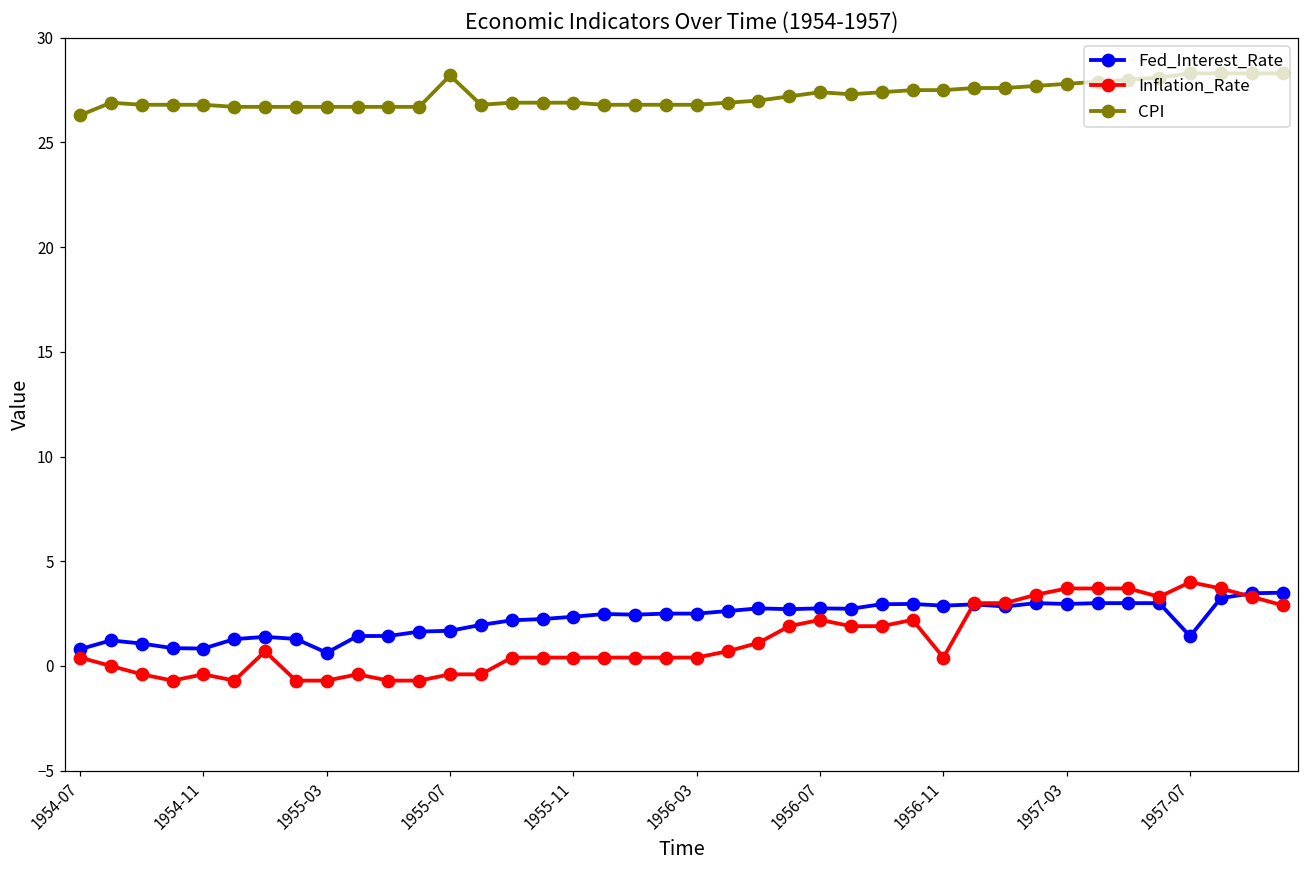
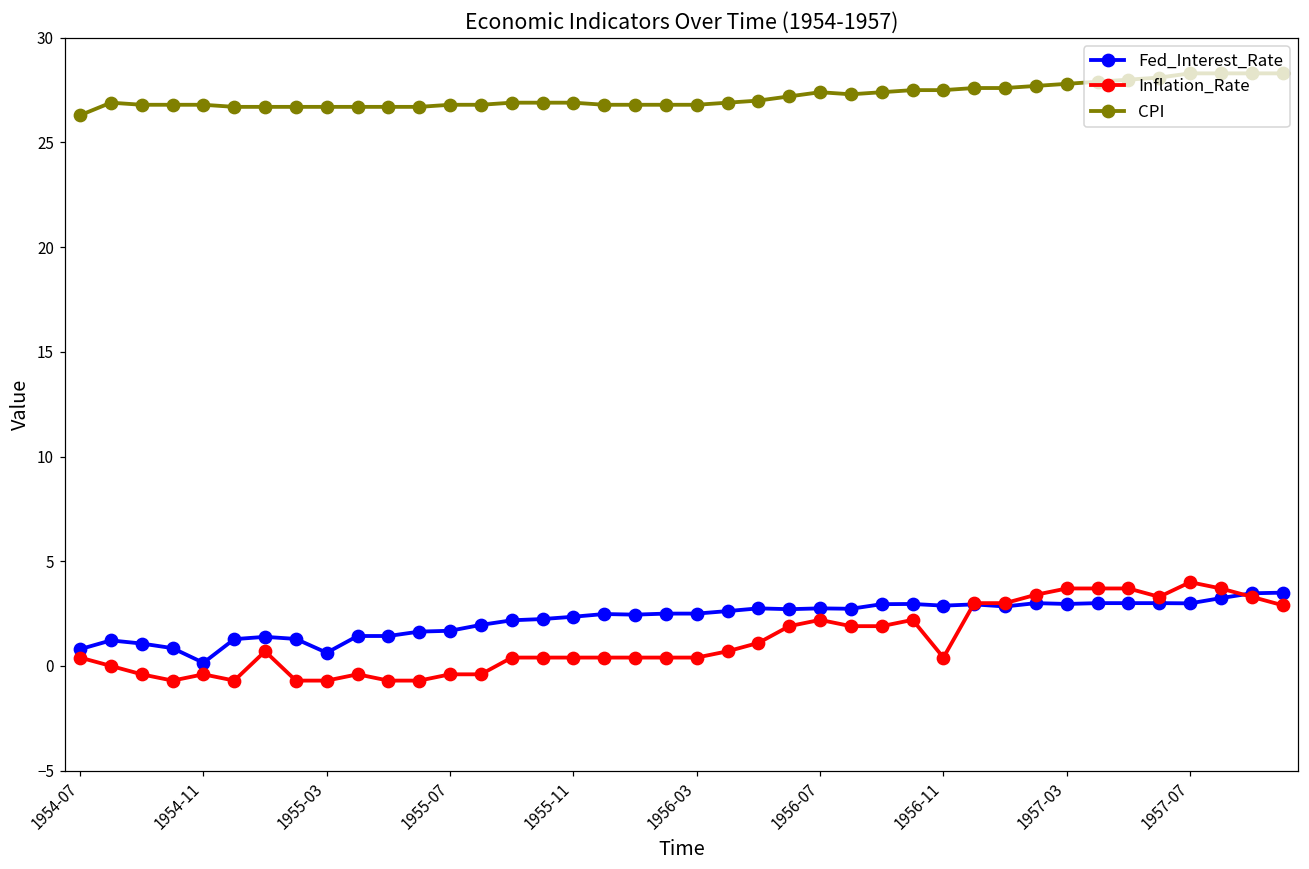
  {
    "Fed_Interest_Rate": {
      "1954-07": 0.8,
-     "1954-11": 0.8,
+     "1954-11": 0.2,
      "1955-03": 0.6,
      "1955-07": 1.7,
      "1955-11": 2.4,
      "1956-03": 2.5,
      "1956-07": 2.8,
      "1956-11": 2.9,
      "1957-03": 3.0,
-     "1957-07": 1.4
+     "1957-07": 3.0
    },
    "Inflation_Rate": {
      "1954-07": 0.4,
      "1954-11": -0.4,
      "1955-03": -0.7,
      "1955-07": -0.4,
      "1955-11": 0.4,
      "1956-03": 0.4,
      "1956-07": 2.2,
      "1956-11": 0.4,
      "1957-03": 3.7,
      "1957-07": 4.0
    },
    "CPI": {
      "1954-07": 26.3,
      "1954-11": 26.8,
      "1955-03": 26.7,
-     "1955-07": 28.2,
+     "1955-07": 26.8,
      "1955-11": 26.9,
      "1956-03": 26.8,
      "1956-07": 27.4,
      "1956-11": 27.5,
      "1957-03": 27.8
    }
  }
